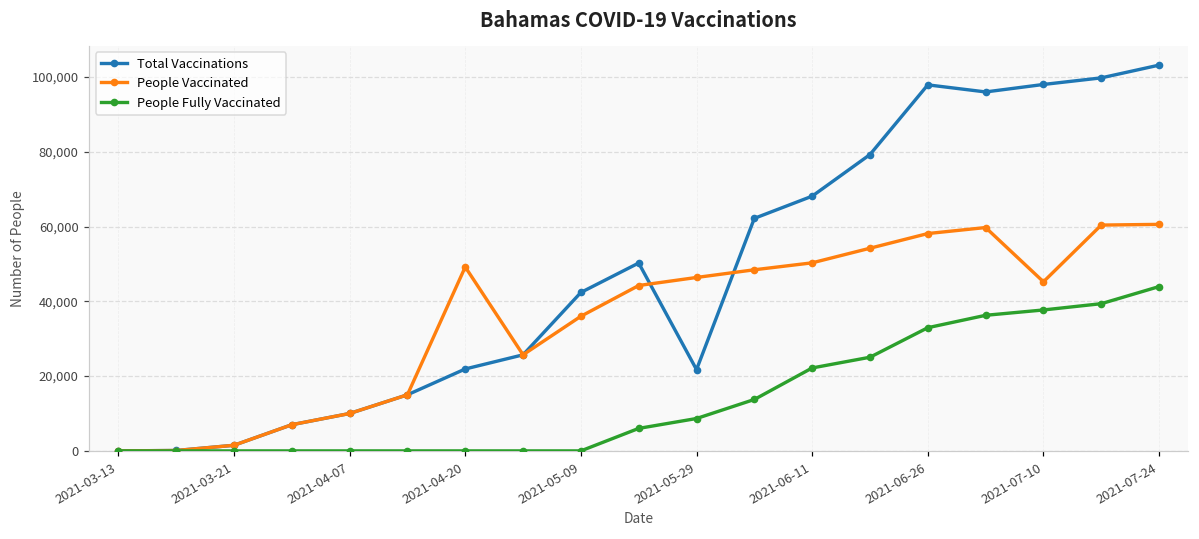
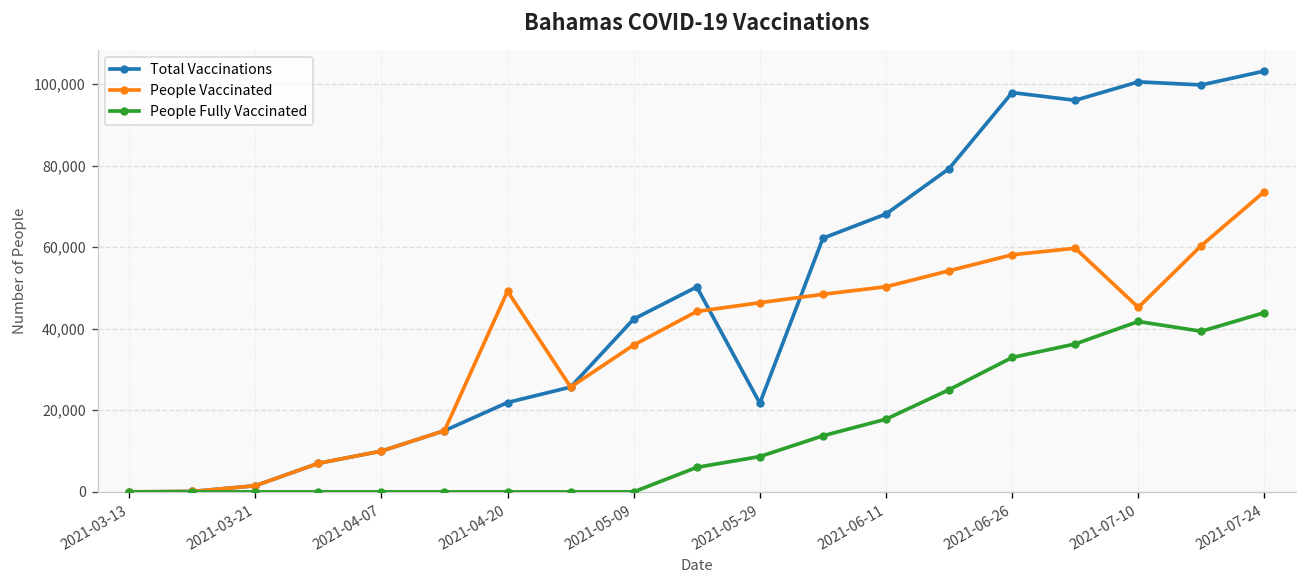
  {
    "Total Vaccinations": {
      "2021-04-20": "22,000",
      "2021-05-09": "42,000",
      "2021-05-29": "22,000",
      "2021-06-11": "68,000",
      "2021-06-26": "98,000",
-     "2021-07-10": "98,000",
+     "2021-07-10": "101,000",
      "2021-07-24": "103,000"
    },
    "People Vaccinated": {
      "2021-04-20": "49,000",
      "2021-05-09": "36,000",
      "2021-05-29": "46,000",
      "2021-06-11": "50,000",
      "2021-06-26": "58,000",
      "2021-07-10": "45,000",
-     "2021-07-24": "61,000"
+     "2021-07-24": "74,000"
    },
    "People Fully Vaccinated": {
      "2021-03-21": "0",
      "2021-04-07": "0",
      "2021-04-20": "0",
      "2021-05-09": "0",
      "2021-05-29": "9,000",
-     "2021-06-11": "22,000",
+     "2021-06-11": "18,000",
      "2021-06-26": "33,000",
-     "2021-07-10": "38,000",
+     "2021-07-10": "42,000",
      "2021-07-24": "44,000"
    }
  }
